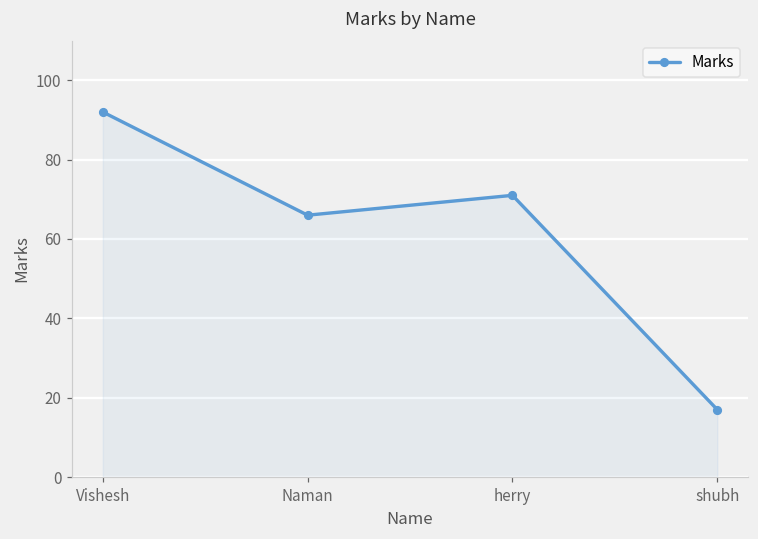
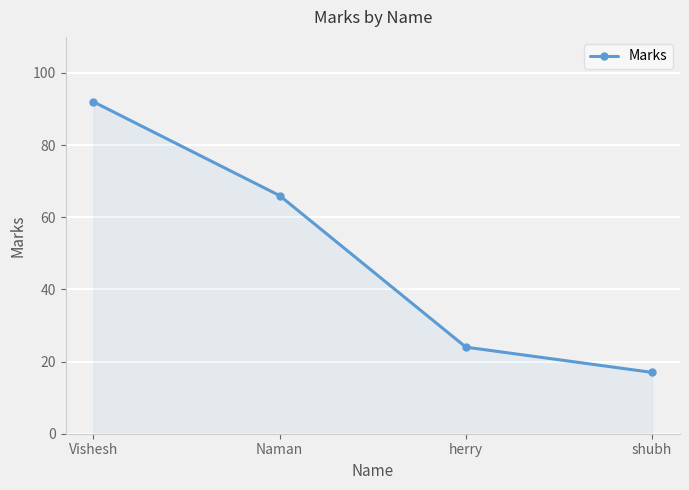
  {
    "Vishesh": 92,
    "Naman": 66,
-   "herry": 71,
+   "herry": 24,
    "shubh": 17
  }
